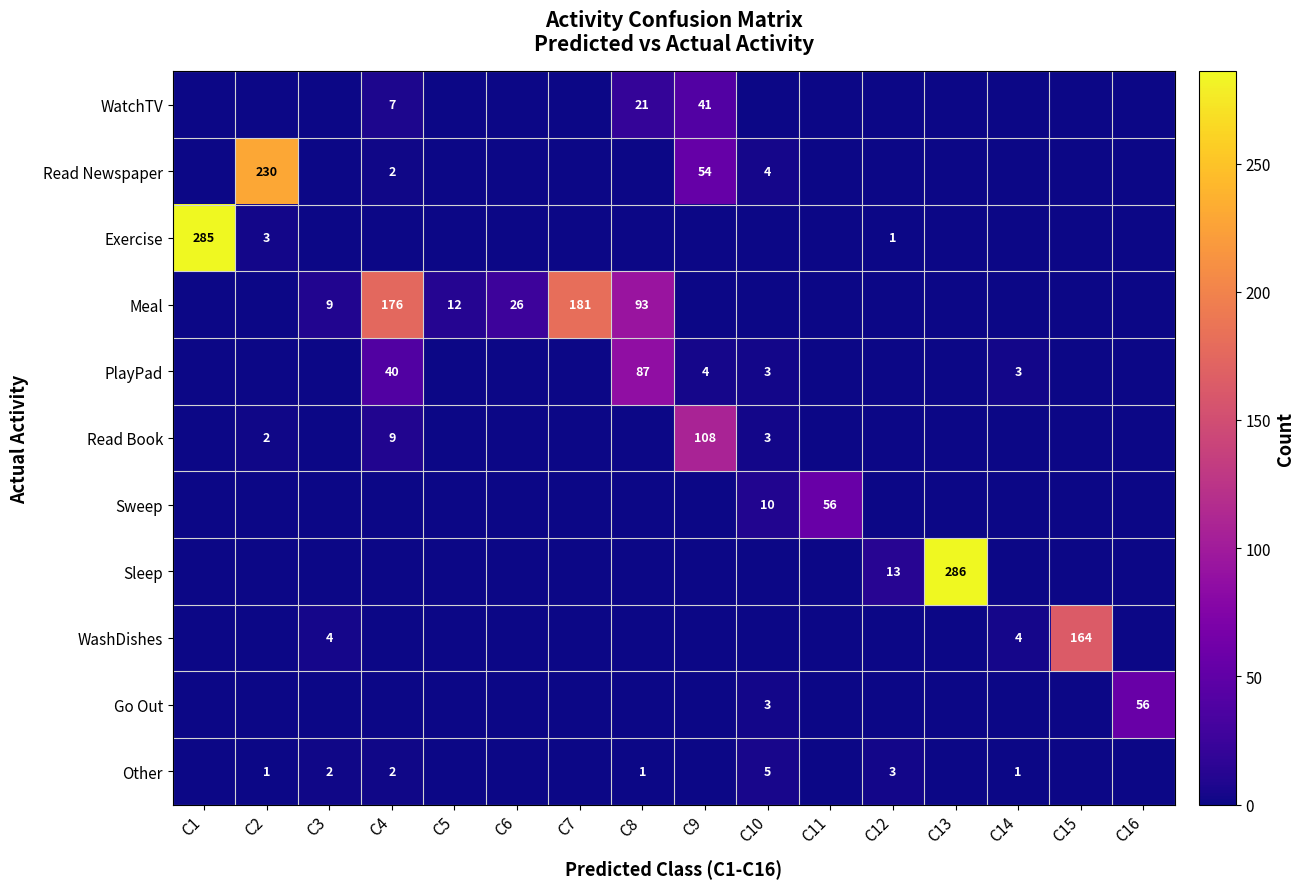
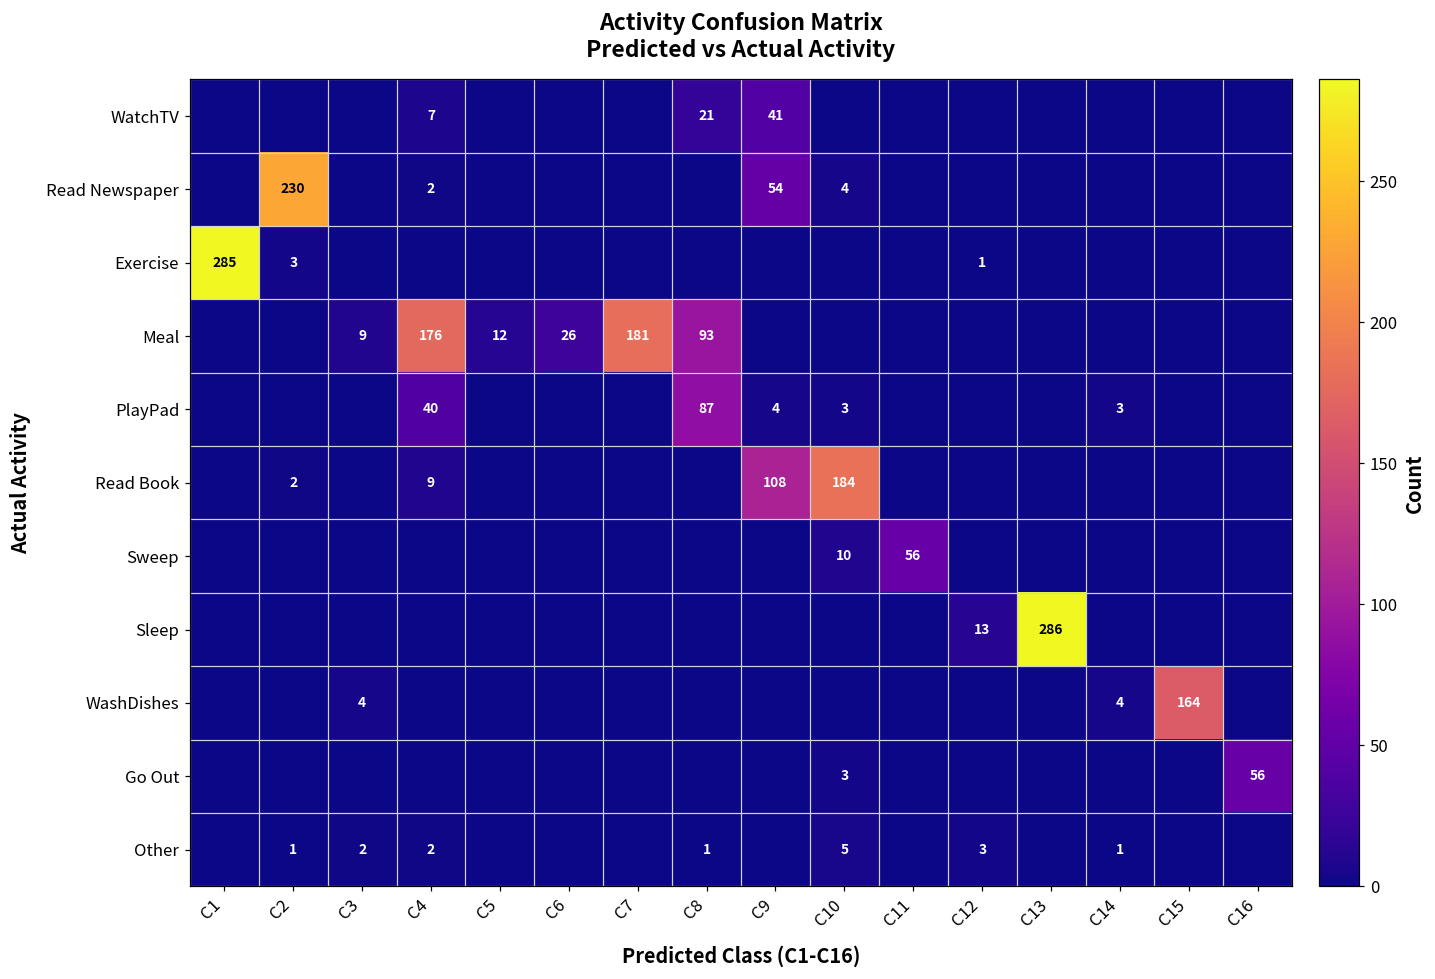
  {
    "WatchTV": {
      "C4": 7,
      "C8": 21,
      "C9": 41
    },
    "Read Newspaper": {
      "C2": 230,
      "C4": 2,
      "C9": 54,
      "C10": 4
    },
    "Exercise": {
      "C1": 285,
      "C2": 3,
      "C12": 1
    },
    "Meal": {
      "C3": 9,
      "C4": 176,
      "C5": 12,
      "C6": 26,
      "C7": 181,
      "C8": 93
    },
    "PlayPad": {
      "C4": 40,
      "C8": 87,
      "C9": 4,
      "C10": 3,
      "C14": 3
    },
    "Read Book": {
      "C2": 2,
      "C4": 9,
      "C9": 108,
-     "C10": 3
+     "C10": 184
    },
    "Sweep": {
      "C10": 10,
      "C11": 56
    },
    "Sleep": {
      "C12": 13,
      "C13": 286
    },
    "WashDishes": {
      "C3": 4,
      "C14": 4,
      "C15": 164
    },
    "Go Out": {
      "C10": 3,
      "C16": 56
    },
    "Other": {
      "C2": 1,
      "C3": 2,
      "C4": 2,
      "C8": 1,
      "C10": 5,
      "C12": 3,
      "C14": 1
    }
  }
